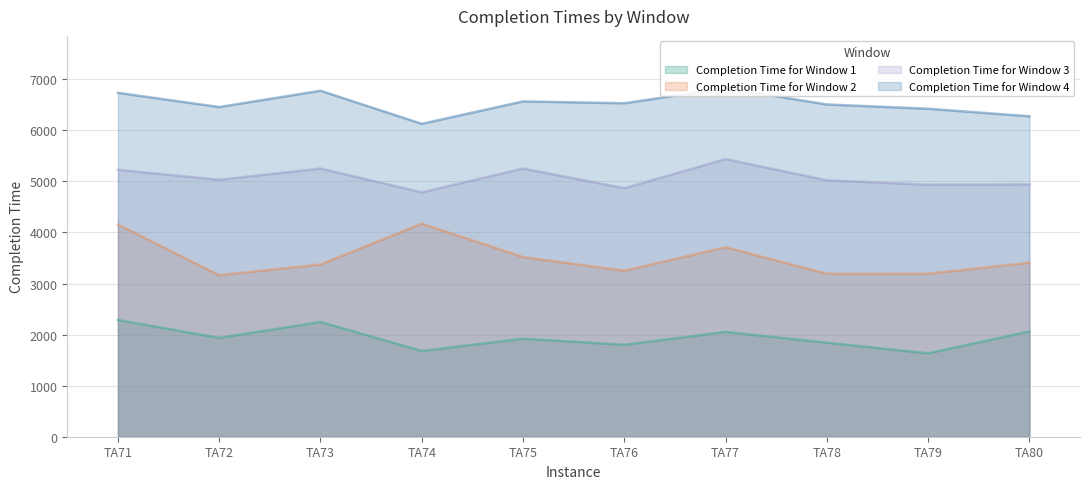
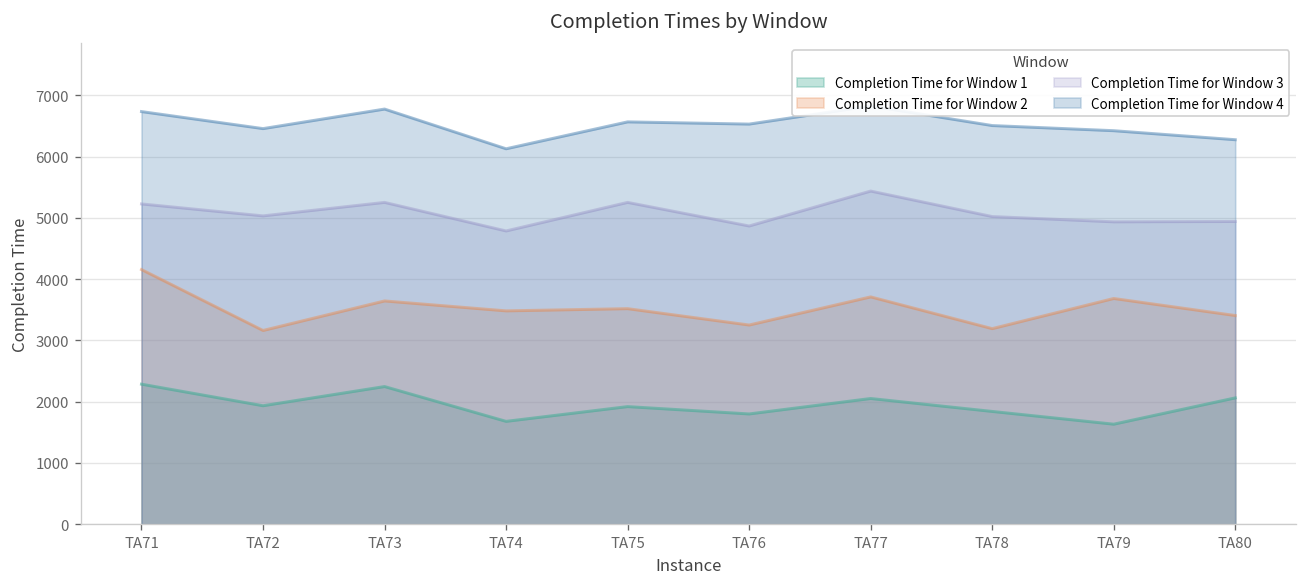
  {
    "Completion Time for Window 2": {
      "TA71": 4200,
      "TA72": 3200,
-     "TA73": 3400,
-     "TA74": 4200,
+     "TA73": 3600,
+     "TA74": 3500,
      "TA75": 3500,
      "TA76": 3300,
      "TA77": 3700,
      "TA78": 3200,
-     "TA79": 3200,
+     "TA79": 3700,
      "TA80": 3400
    }
  }
